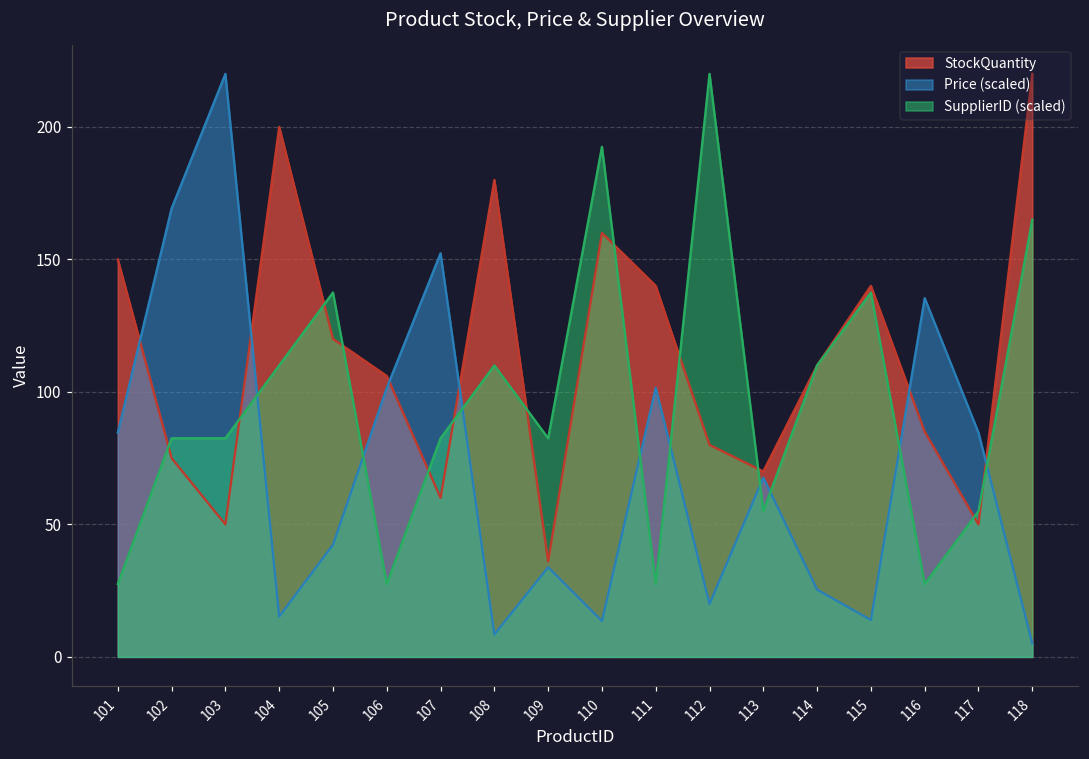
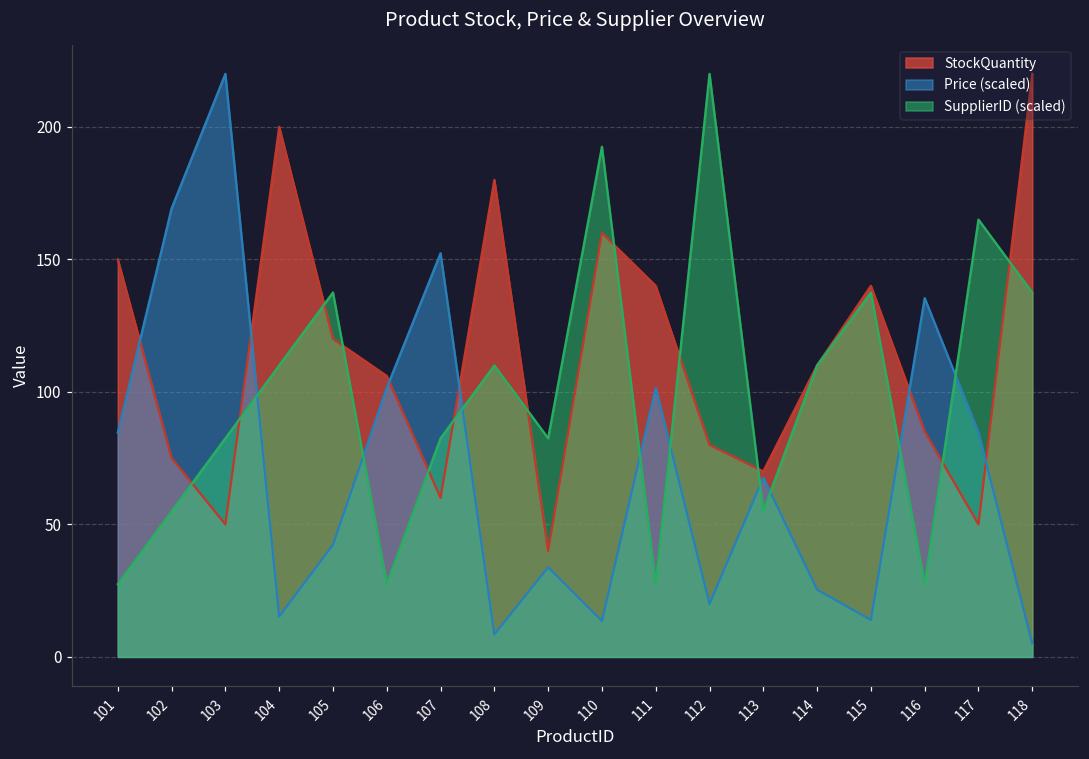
  {
    "StockQuantity": {
      "101": 150,
      "102": 75,
      "103": 50,
      "104": 200,
      "105": 120,
      "106": 106,
      "107": 60,
      "108": 180,
-     "109": 36,
+     "109": 40,
      "110": 160,
      "111": 140,
      "112": 80,
      "113": 70,
      "115": 140,
      "116": 85,
      "117": 50
    },
    "Price (scaled)": {
      "101": 85,
      "102": 169,
      "103": 220,
      "104": 15,
      "105": 42,
      "106": 102,
      "107": 152,
      "108": 8,
      "109": 34,
      "110": 14,
      "111": 102,
      "112": 20,
      "113": 68,
      "114": 25,
      "115": 14,
      "116": 135,
      "117": 85,
      "118": 5
    },
    "SupplierID (scaled)": {
      "101": 28,
-     "102": 83,
+     "102": 55,
      "103": 83,
      "104": 110,
      "105": 138,
      "106": 28,
      "107": 83,
      "108": 110,
      "109": 83,
      "110": 193,
      "111": 28,
      "112": 220,
      "113": 55,
      "115": 138,
      "116": 28,
-     "117": 55,
-     "118": 165
+     "117": 165,
+     "118": 138
    }
  }
